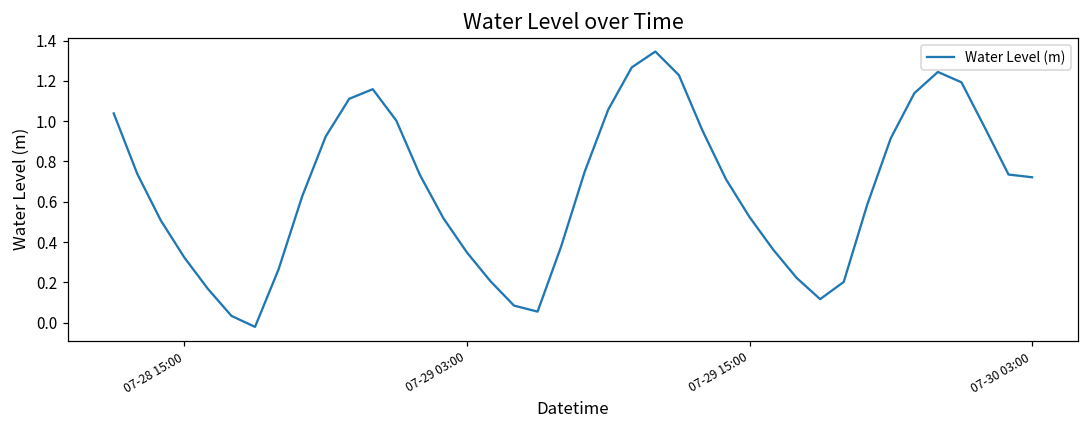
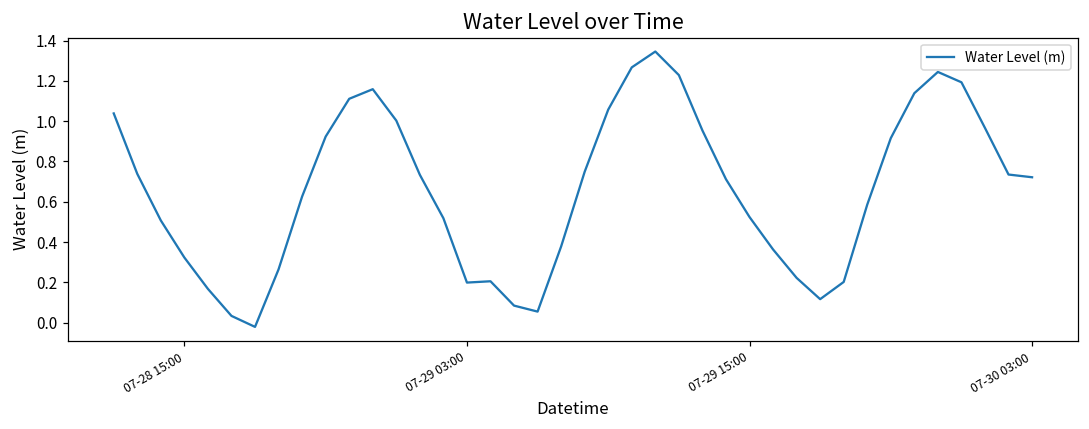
  {
    "07-28 15:00": 0.32,
-   "07-29 03:00": 0.35,
+   "07-29 03:00": 0.20,
    "07-29 15:00": 0.52,
    "07-30 03:00": 0.72
  }
